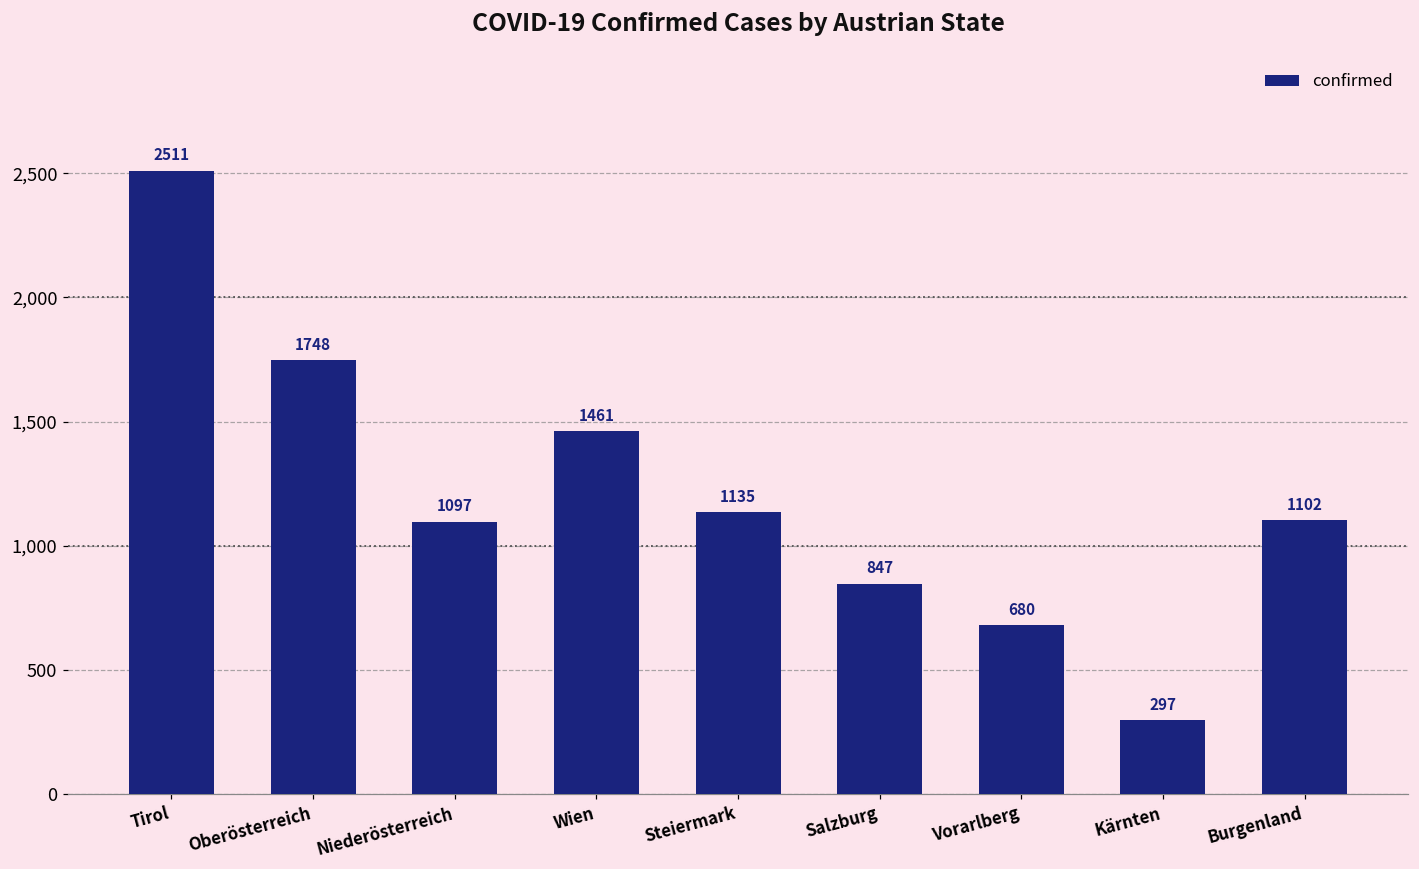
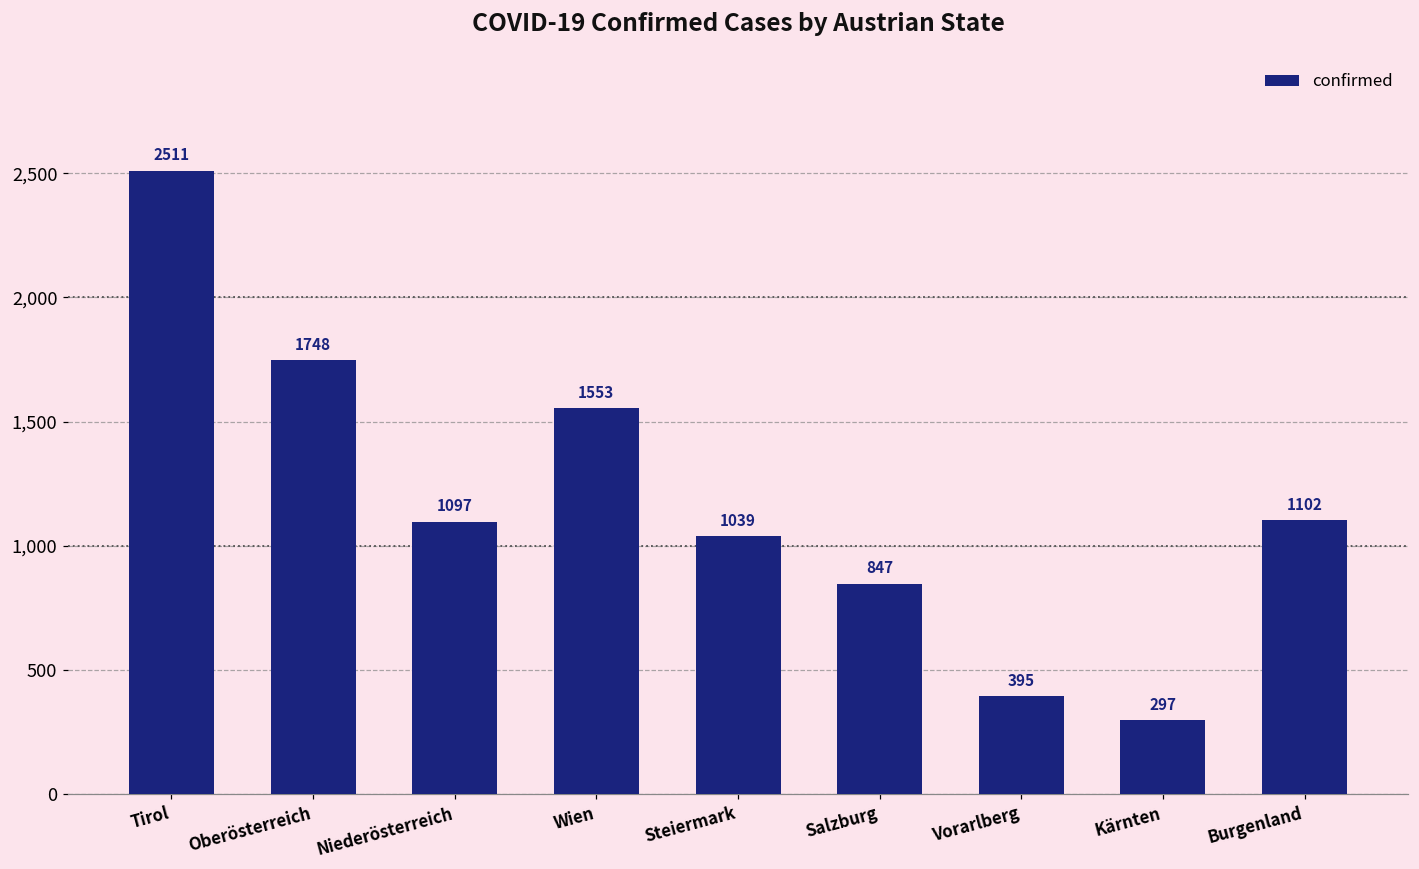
  {
    "Tirol": 2511,
    "Oberösterreich": 1748,
    "Niederösterreich": 1097,
-   "Wien": 1461,
-   "Steiermark": 1135,
+   "Wien": 1553,
+   "Steiermark": 1039,
    "Salzburg": 847,
-   "Vorarlberg": 680,
+   "Vorarlberg": 395,
    "Kärnten": 297,
    "Burgenland": 1102
  }
